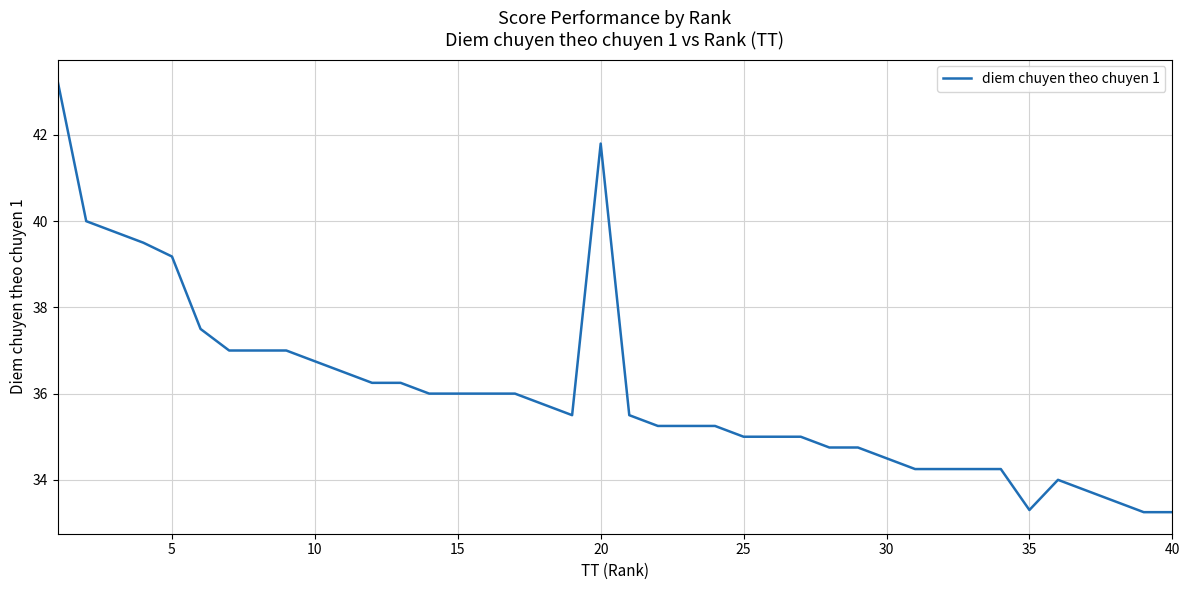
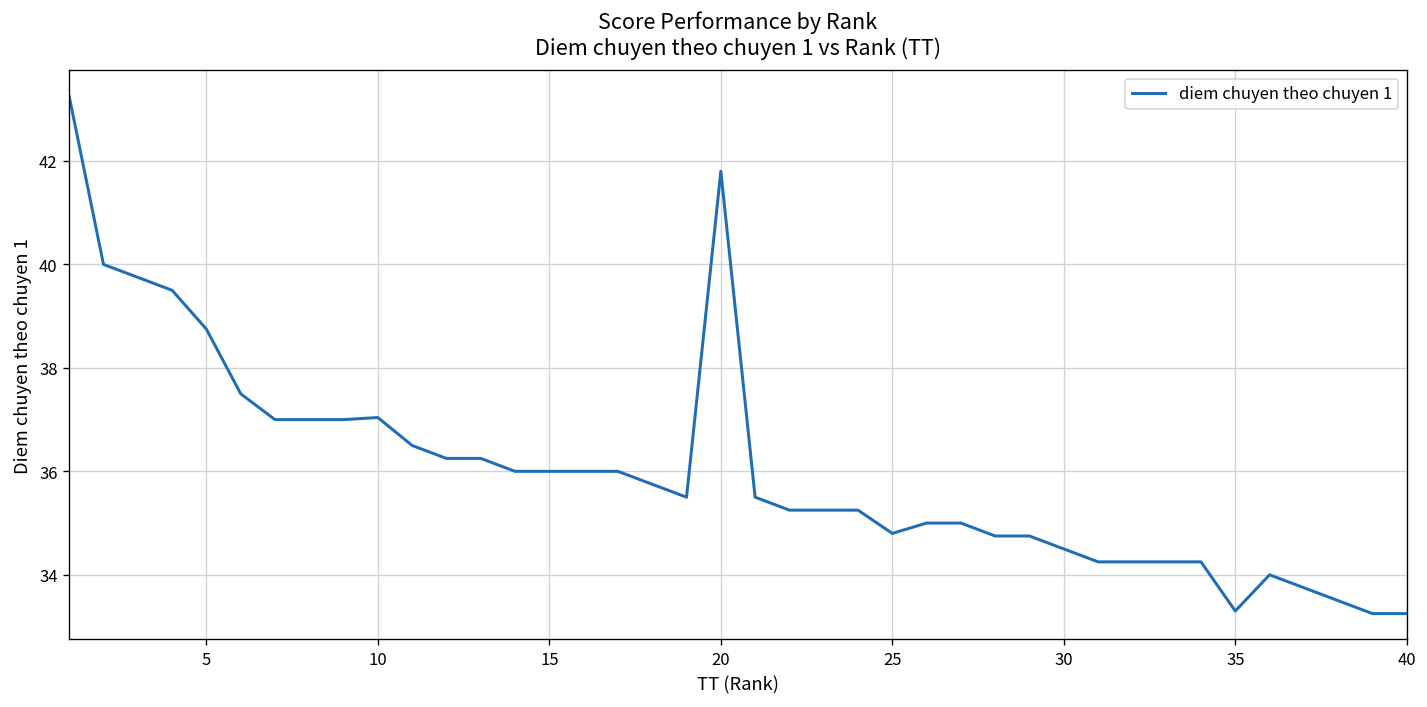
  {
-   "5": 39.2,
-   "10": 36.8,
+   "5": 38.8,
+   "10": 37.0,
    "15": 36.0,
    "20": 41.8,
-   "25": 35.0,
+   "25": 34.8,
    "30": 34.5,
    "35": 33.3,
    "40": 33.3
  }
